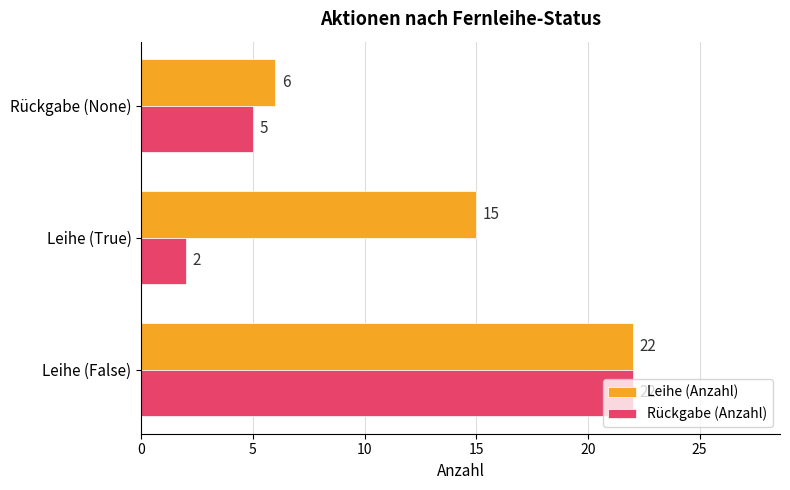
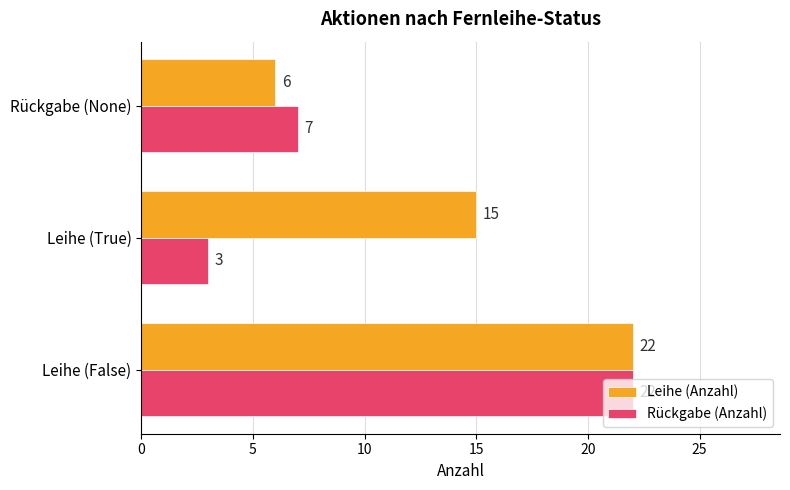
  {
    "Leihe (Anzahl)": {
      "Rückgabe (None)": 6,
      "Leihe (True)": 15,
      "Leihe (False)": 22
    },
    "Rückgabe (Anzahl)": {
-     "Rückgabe (None)": 5,
-     "Leihe (True)": 2
+     "Rückgabe (None)": 7,
+     "Leihe (True)": 3
    }
  }
